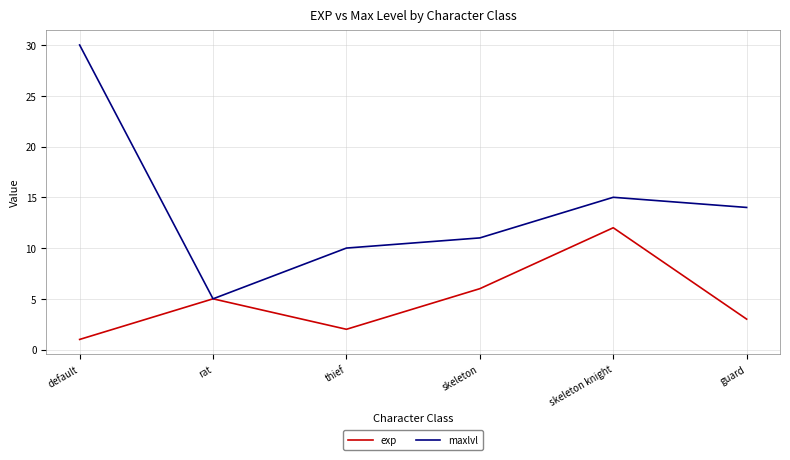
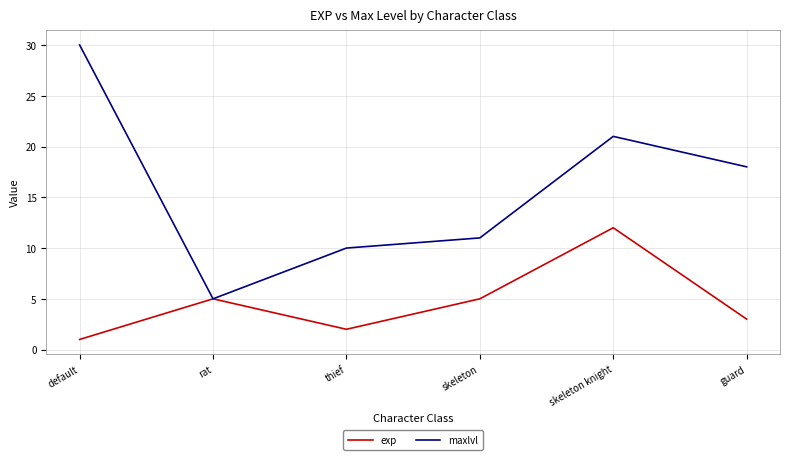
  {
    "exp": {
      "default": 1,
      "thief": 2,
-     "skeleton": 6,
+     "skeleton": 5,
      "skeleton knight": 12,
      "guard": 3
    },
    "maxlvl": {
      "default": 30,
      "thief": 10,
      "skeleton": 11,
-     "skeleton knight": 15,
-     "guard": 14
+     "skeleton knight": 21,
+     "guard": 18
    }
  }
